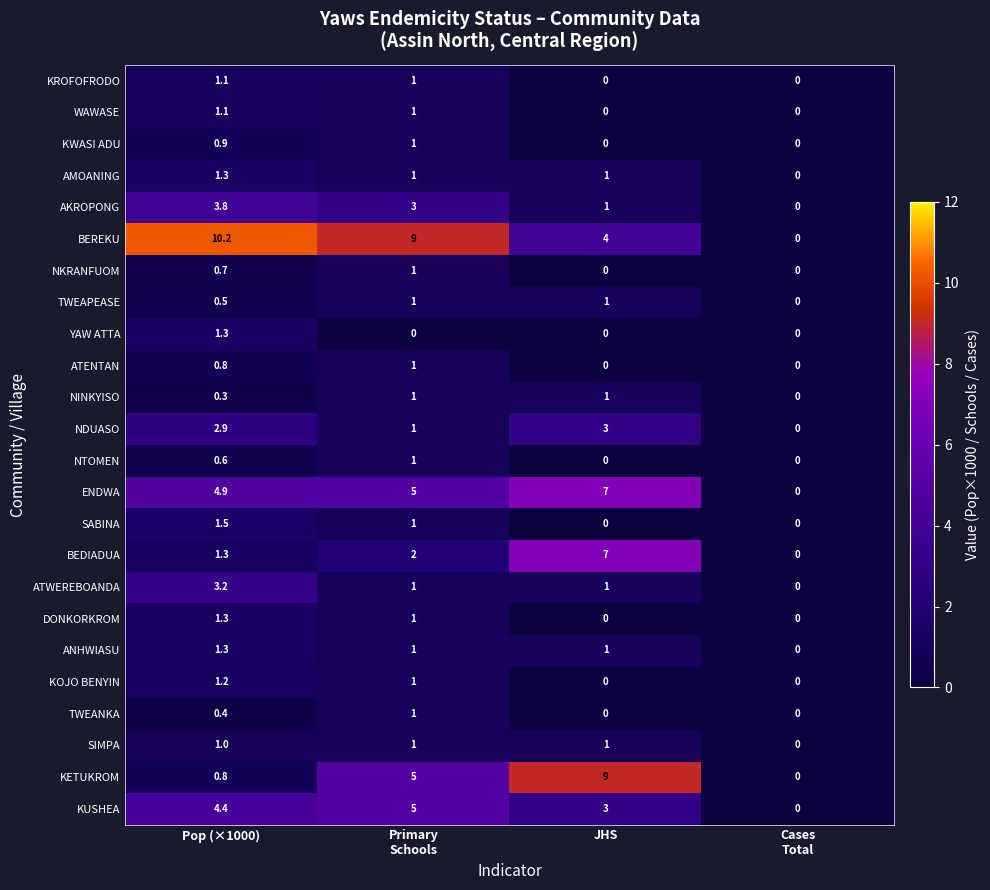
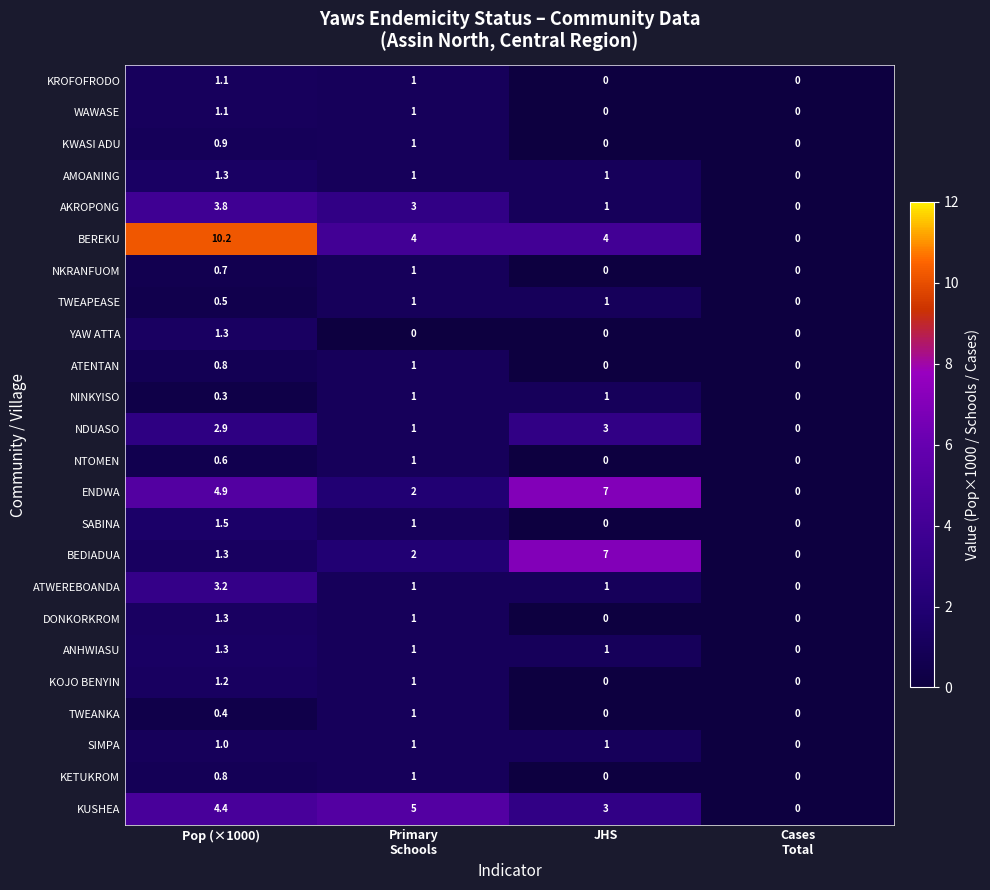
  {
    "KROFOFRODO": {
      "Pop (×1000)": 1.1,
      "Primary Schools": 1,
      "JHS": 0,
      "Cases Total": 0
    },
    "WAWASE": {
      "Pop (×1000)": 1.1,
      "Primary Schools": 1,
      "JHS": 0,
      "Cases Total": 0
    },
    "KWASI ADU": {
      "Pop (×1000)": 0.9,
      "Primary Schools": 1,
      "JHS": 0,
      "Cases Total": 0
    },
    "AMOANING": {
      "Pop (×1000)": 1.3,
      "Primary Schools": 1,
      "JHS": 1,
      "Cases Total": 0
    },
    "AKROPONG": {
      "Pop (×1000)": 3.8,
      "Primary Schools": 3,
      "JHS": 1,
      "Cases Total": 0
    },
    "BEREKU": {
      "Pop (×1000)": 10.2,
-     "Primary Schools": 9,
+     "Primary Schools": 4,
      "JHS": 4,
      "Cases Total": 0
    },
    "NKRANFUOM": {
      "Pop (×1000)": 0.7,
      "Primary Schools": 1,
      "JHS": 0,
      "Cases Total": 0
    },
    "TWEAPEASE": {
      "Pop (×1000)": 0.5,
      "Primary Schools": 1,
      "JHS": 1,
      "Cases Total": 0
    },
    "YAW ATTA": {
      "Pop (×1000)": 1.3,
      "Primary Schools": 0,
      "JHS": 0,
      "Cases Total": 0
    },
    "ATENTAN": {
      "Pop (×1000)": 0.8,
      "Primary Schools": 1,
      "JHS": 0,
      "Cases Total": 0
    },
    "NINKYISO": {
      "Pop (×1000)": 0.3,
      "Primary Schools": 1,
      "JHS": 1,
      "Cases Total": 0
    },
    "NDUASO": {
      "Pop (×1000)": 2.9,
      "Primary Schools": 1,
      "JHS": 3,
      "Cases Total": 0
    },
    "NTOMEN": {
      "Pop (×1000)": 0.6,
      "Primary Schools": 1,
      "JHS": 0,
      "Cases Total": 0
    },
    "ENDWA": {
      "Pop (×1000)": 4.9,
-     "Primary Schools": 5,
+     "Primary Schools": 2,
      "JHS": 7,
      "Cases Total": 0
    },
    "SABINA": {
      "Pop (×1000)": 1.5,
      "Primary Schools": 1,
      "JHS": 0,
      "Cases Total": 0
    },
    "BEDIADUA": {
      "Pop (×1000)": 1.3,
      "Primary Schools": 2,
      "JHS": 7,
      "Cases Total": 0
    },
    "ATWEREBOANDA": {
      "Pop (×1000)": 3.2,
      "Primary Schools": 1,
      "JHS": 1,
      "Cases Total": 0
    },
    "DONKORKROM": {
      "Pop (×1000)": 1.3,
      "Primary Schools": 1,
      "JHS": 0,
      "Cases Total": 0
    },
    "ANHWIASU": {
      "Pop (×1000)": 1.3,
      "Primary Schools": 1,
      "JHS": 1,
      "Cases Total": 0
    },
    "KOJO BENYIN": {
      "Pop (×1000)": 1.2,
      "Primary Schools": 1,
      "JHS": 0,
      "Cases Total": 0
    },
    "TWEANKA": {
      "Pop (×1000)": 0.4,
      "Primary Schools": 1,
      "JHS": 0,
      "Cases Total": 0
    },
    "SIMPA": {
      "Pop (×1000)": 1.0,
      "Primary Schools": 1,
      "JHS": 1,
      "Cases Total": 0
    },
    "KETUKROM": {
      "Pop (×1000)": 0.8,
-     "Primary Schools": 5,
-     "JHS": 9,
+     "Primary Schools": 1,
+     "JHS": 0,
      "Cases Total": 0
    },
    "KUSHEA": {
      "Pop (×1000)": 4.4,
      "Primary Schools": 5,
      "JHS": 3,
      "Cases Total": 0
    }
  }
